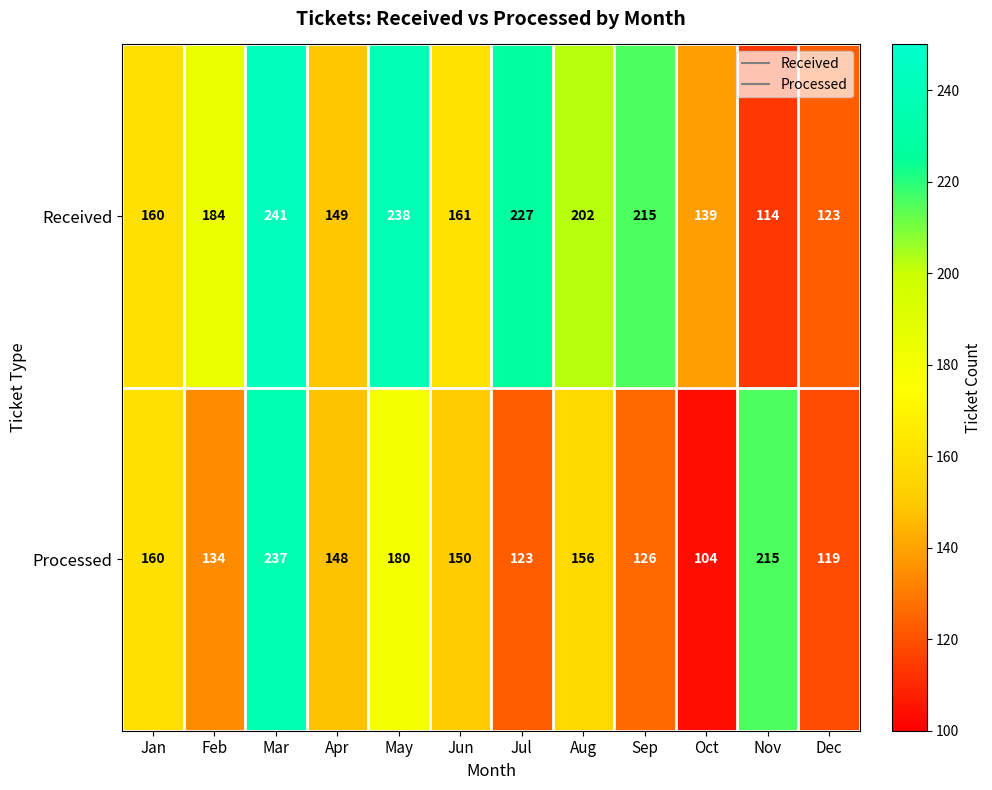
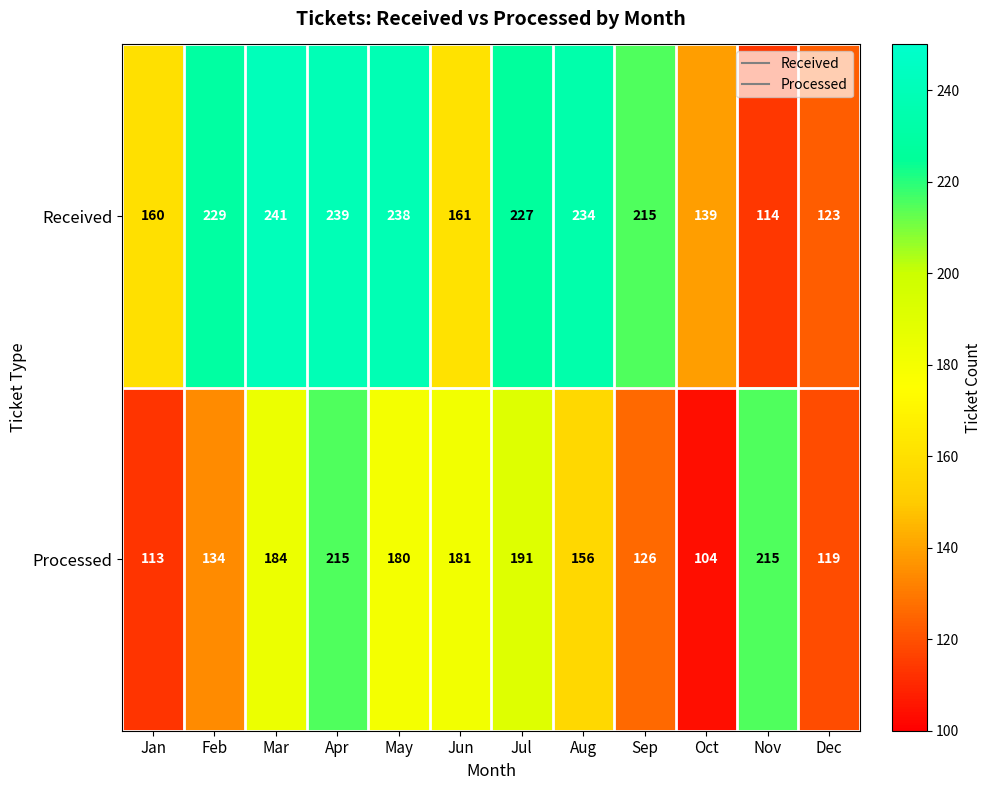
  {
    "Received": {
      "Jan": 160,
-     "Feb": 184,
+     "Feb": 229,
      "Mar": 241,
-     "Apr": 149,
+     "Apr": 239,
      "May": 238,
      "Jun": 161,
      "Jul": 227,
-     "Aug": 202,
+     "Aug": 234,
      "Sep": 215,
      "Oct": 139,
      "Nov": 114,
      "Dec": 123
    },
    "Processed": {
-     "Jan": 160,
+     "Jan": 113,
      "Feb": 134,
-     "Mar": 237,
-     "Apr": 148,
+     "Mar": 184,
+     "Apr": 215,
      "May": 180,
-     "Jun": 150,
-     "Jul": 123,
+     "Jun": 181,
+     "Jul": 191,
      "Aug": 156,
      "Sep": 126,
      "Oct": 104,
      "Nov": 215,
      "Dec": 119
    }
  }
